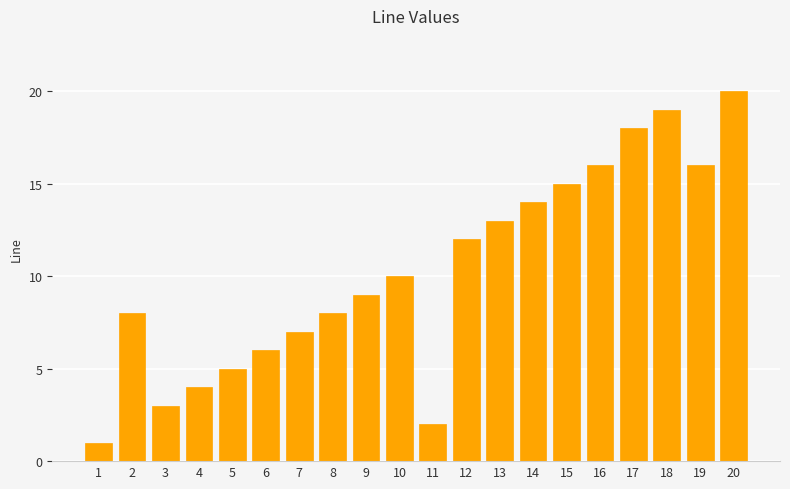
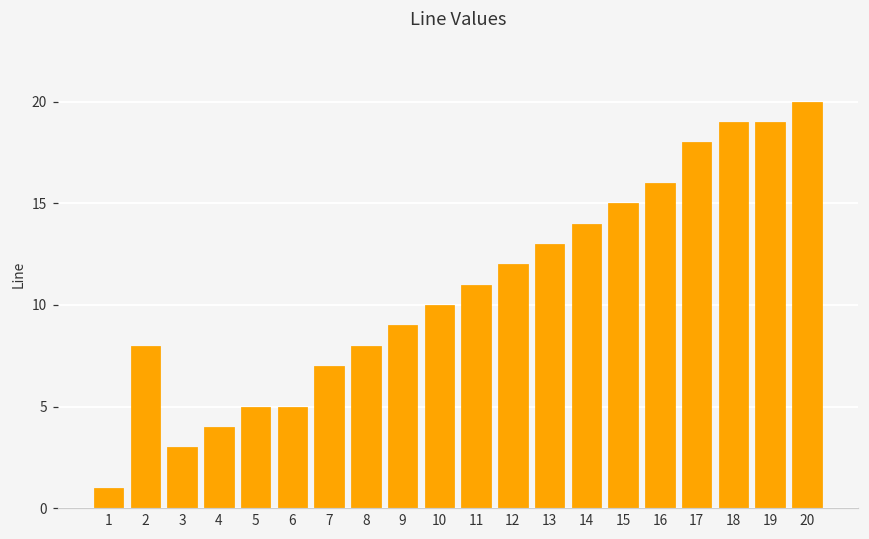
  {
    "1": 1,
    "2": 8,
    "3": 3,
    "4": 4,
    "5": 5,
-   "6": 6,
+   "6": 5,
    "7": 7,
    "8": 8,
    "9": 9,
    "10": 10,
-   "11": 2,
+   "11": 11,
    "12": 12,
    "13": 13,
    "14": 14,
    "15": 15,
    "16": 16,
    "17": 18,
    "18": 19,
-   "19": 16,
+   "19": 19,
    "20": 20
  }
